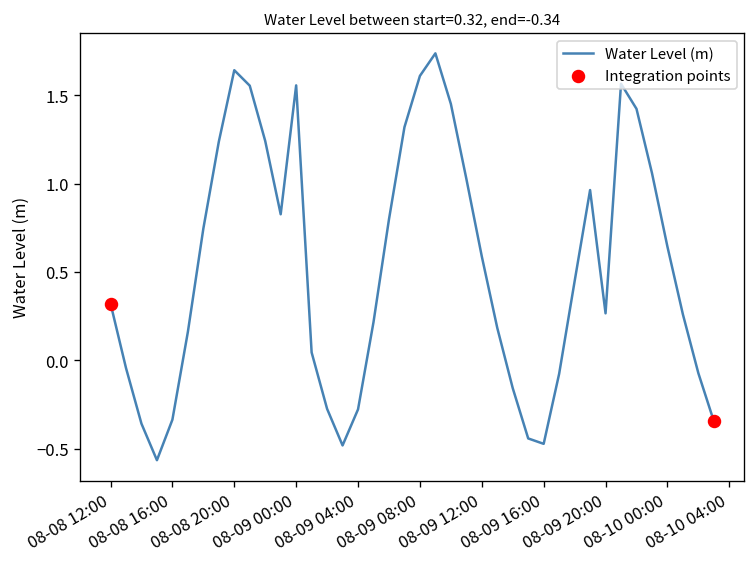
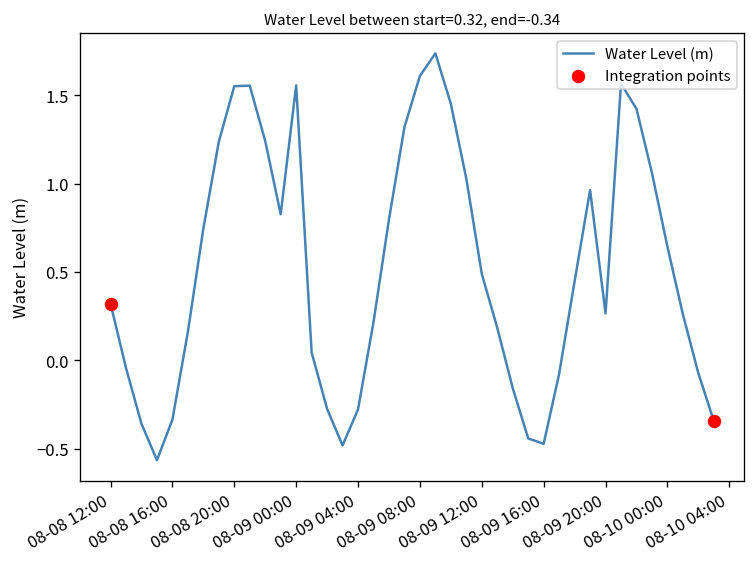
  {
    "Water Level (m)": {
      "08-08 16:00": -0.34,
-     "08-08 20:00": 1.64,
+     "08-08 20:00": 1.55,
      "08-09 00:00": 1.56,
      "08-09 04:00": -0.28,
      "08-09 08:00": 1.61,
-     "08-09 12:00": 0.59,
+     "08-09 12:00": 0.49,
      "08-09 16:00": -0.47,
      "08-09 20:00": 0.27,
      "08-10 00:00": 0.64
    }
  }
